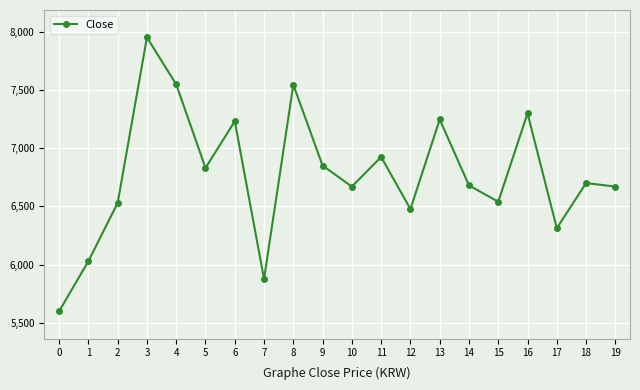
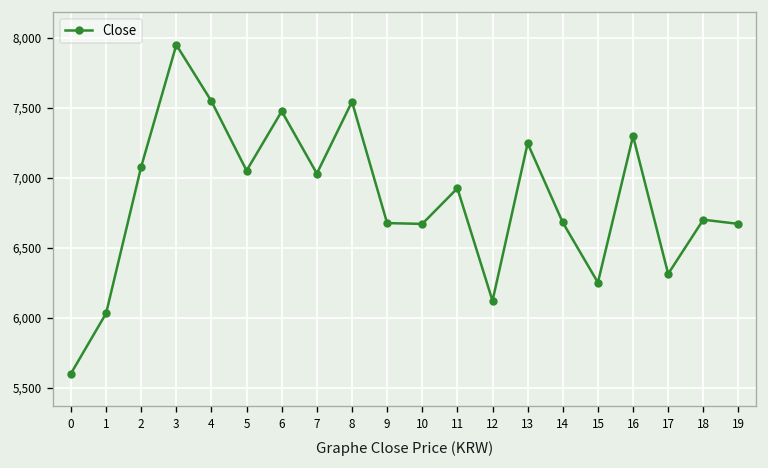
  {
    "0": "5,600",
    "1": "6,030",
-   "2": "6,530",
+   "2": "7,080",
    "3": "7,950",
    "4": "7,550",
-   "5": "6,830",
-   "6": "7,230",
-   "7": "5,880",
+   "5": "7,050",
+   "6": "7,480",
+   "7": "7,030",
    "8": "7,540",
-   "9": "6,850",
+   "9": "6,680",
    "10": "6,670",
    "11": "6,920",
-   "12": "6,480",
+   "12": "6,120",
    "13": "7,250",
    "14": "6,680",
-   "15": "6,540",
+   "15": "6,250",
    "16": "7,300",
    "17": "6,310",
    "18": "6,700",
    "19": "6,670"
  }
